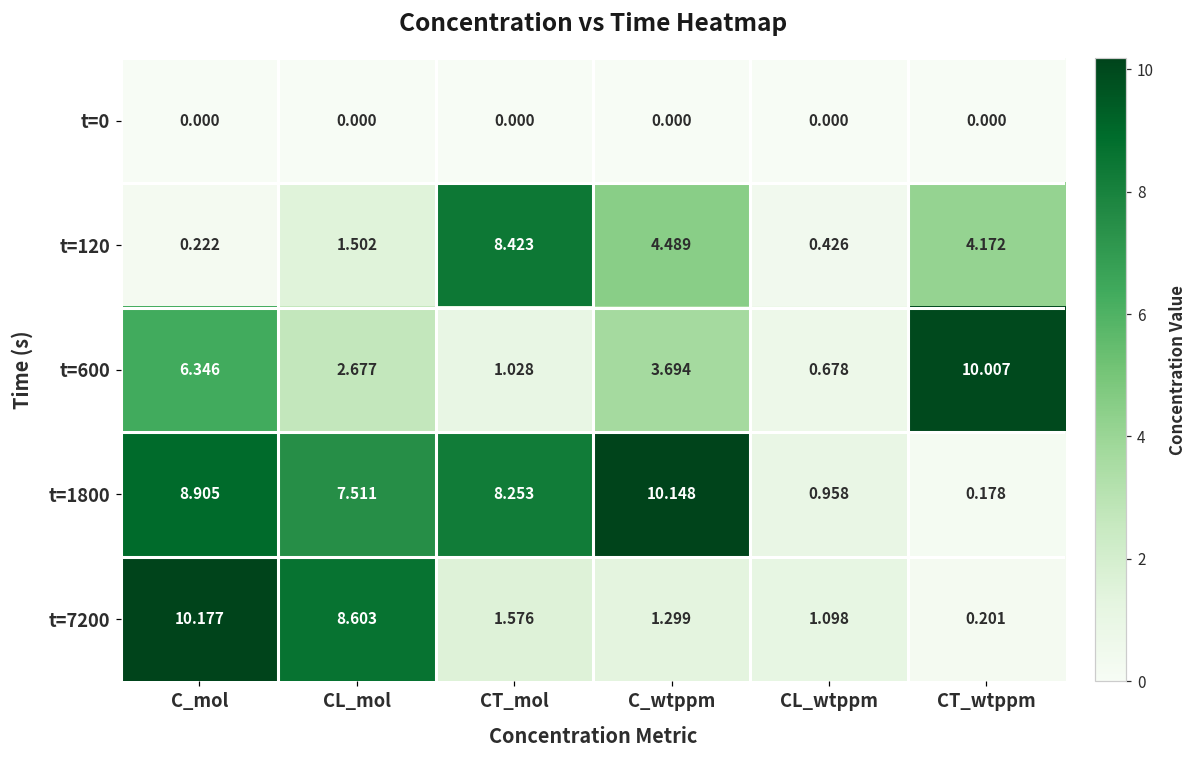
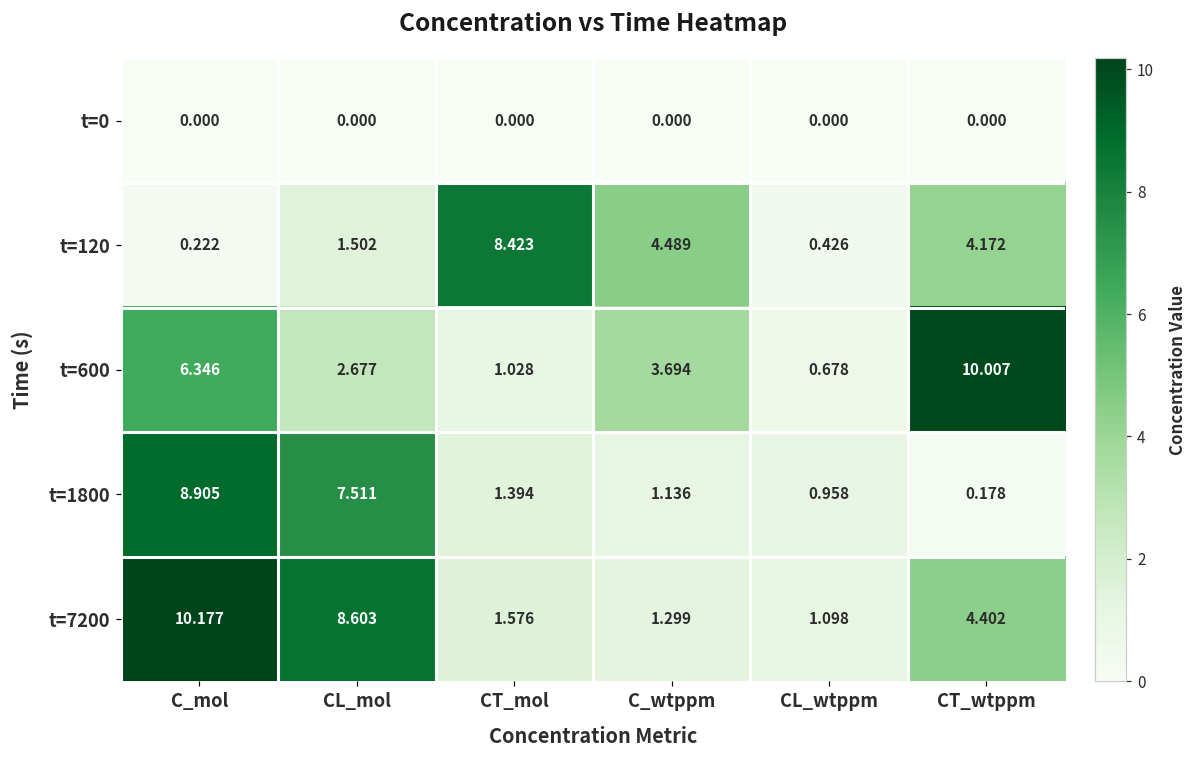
  {
    "t=0": {
      "C_mol": 0.000,
      "CL_mol": 0.000,
      "CT_mol": 0.000,
      "C_wtppm": 0.000,
      "CL_wtppm": 0.000,
      "CT_wtppm": 0.000
    },
    "t=120": {
      "C_mol": 0.222,
      "CL_mol": 1.502,
      "CT_mol": 8.423,
      "C_wtppm": 4.489,
      "CL_wtppm": 0.426,
      "CT_wtppm": 4.172
    },
    "t=600": {
      "C_mol": 6.346,
      "CL_mol": 2.677,
      "CT_mol": 1.028,
      "C_wtppm": 3.694,
      "CL_wtppm": 0.678,
      "CT_wtppm": 10.007
    },
    "t=1800": {
      "C_mol": 8.905,
      "CL_mol": 7.511,
-     "CT_mol": 8.253,
-     "C_wtppm": 10.148,
+     "CT_mol": 1.394,
+     "C_wtppm": 1.136,
      "CL_wtppm": 0.958,
      "CT_wtppm": 0.178
    },
    "t=7200": {
      "C_mol": 10.177,
      "CL_mol": 8.603,
      "CT_mol": 1.576,
      "C_wtppm": 1.299,
      "CL_wtppm": 1.098,
-     "CT_wtppm": 0.201
+     "CT_wtppm": 4.402
    }
  }
